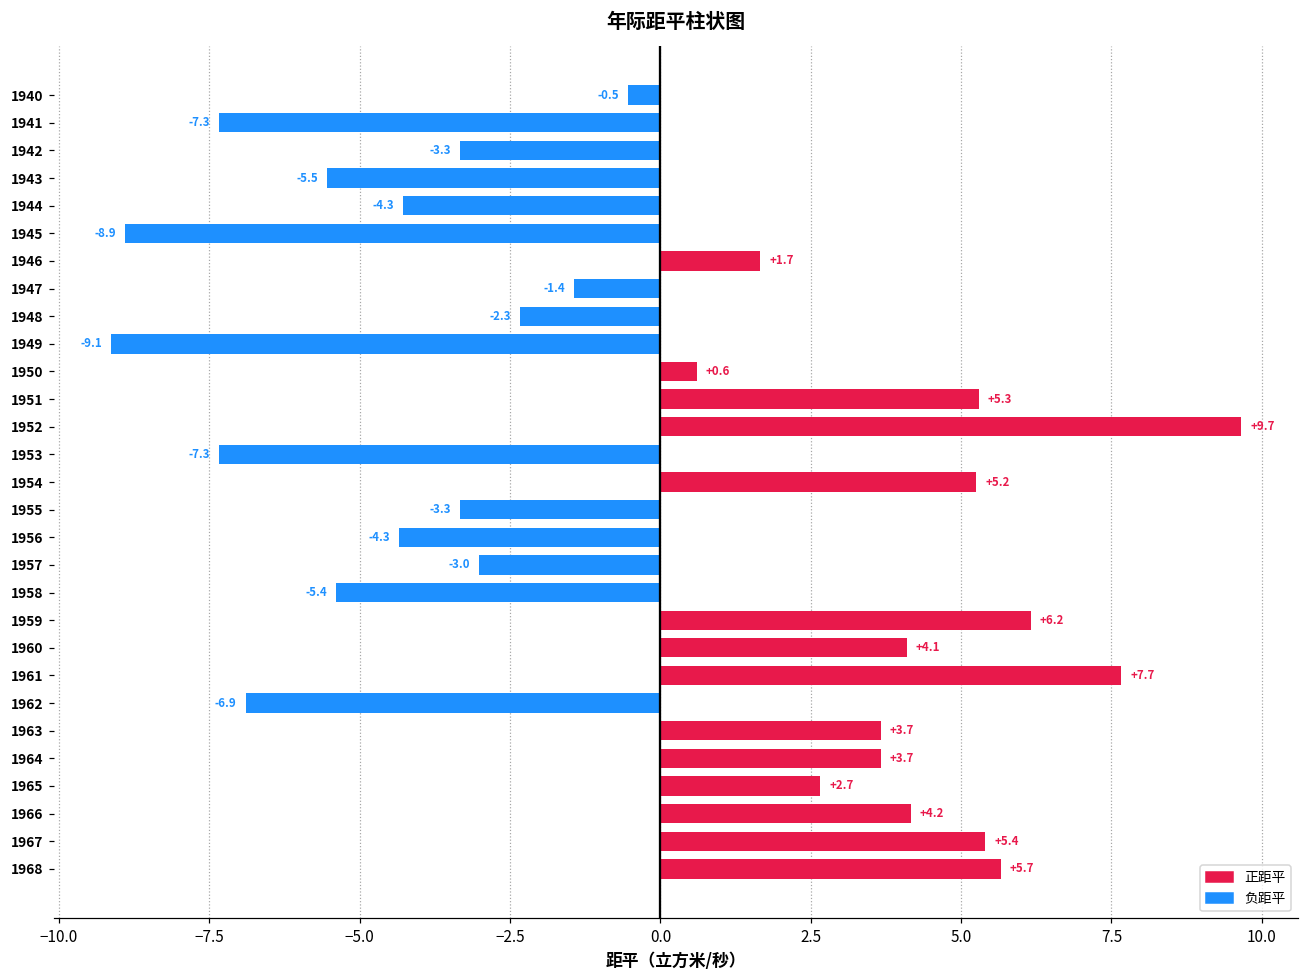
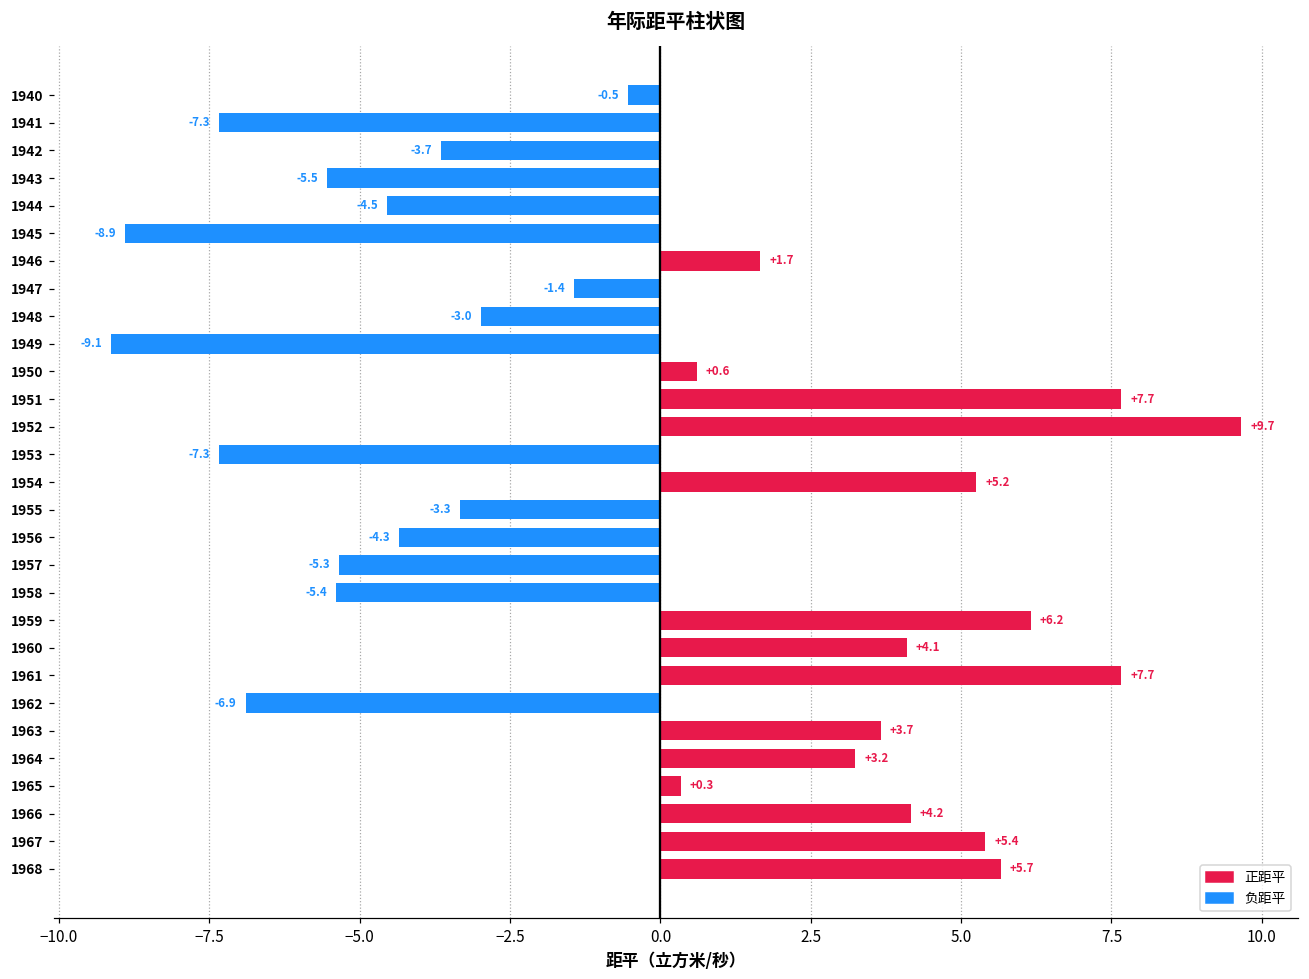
  {
    "1940": "-0.5",
    "1941": "-7.3",
-   "1942": "-3.3",
+   "1942": "-3.7",
    "1943": "-5.5",
-   "1944": "-4.3",
+   "1944": "-4.5",
    "1945": "-8.9",
    "1946": "+1.7",
    "1947": "-1.4",
-   "1948": "-2.3",
+   "1948": "-3.0",
    "1949": "-9.1",
    "1950": "+0.6",
-   "1951": "+5.3",
+   "1951": "+7.7",
    "1952": "+9.7",
    "1953": "-7.3",
    "1954": "+5.2",
    "1955": "-3.3",
    "1956": "-4.3",
-   "1957": "-3.0",
+   "1957": "-5.3",
    "1958": "-5.4",
    "1959": "+6.2",
    "1960": "+4.1",
    "1961": "+7.7",
    "1962": "-6.9",
    "1963": "+3.7",
-   "1964": "+3.7",
-   "1965": "+2.7",
+   "1964": "+3.2",
+   "1965": "+0.3",
    "1966": "+4.2",
    "1967": "+5.4",
    "1968": "+5.7"
  }
